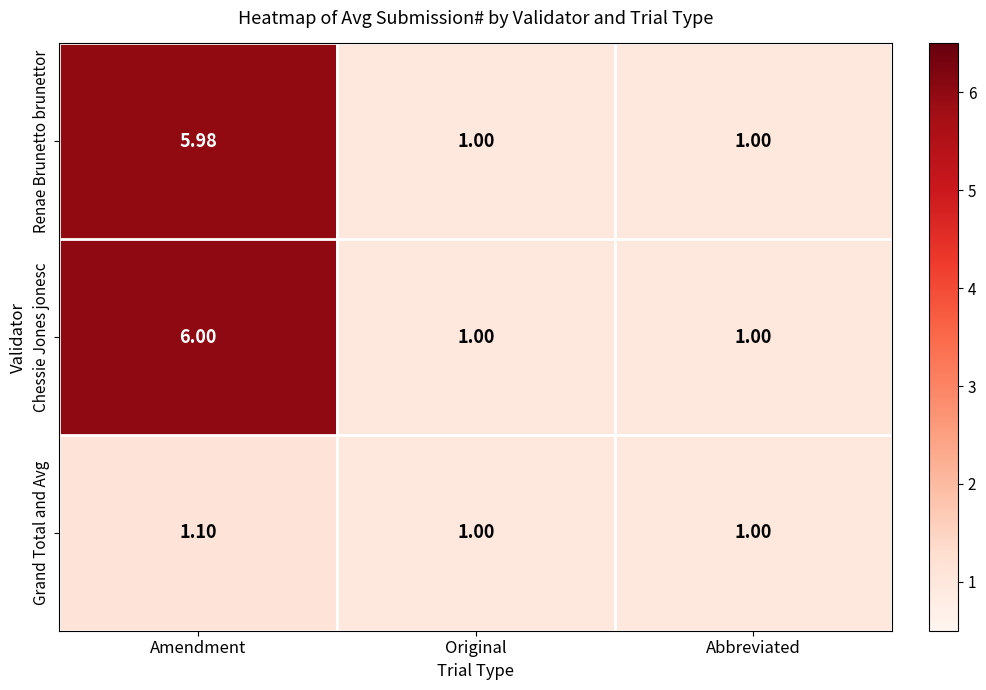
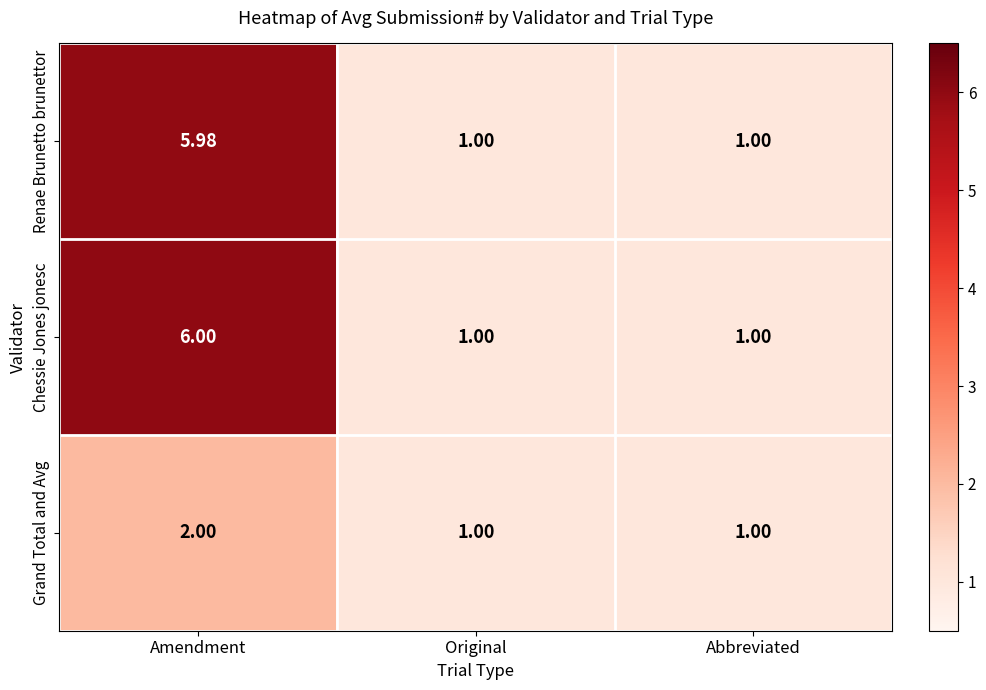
  {
    "Renae Brunetto brunettor": {
      "Amendment": 5.98,
      "Original": 1.00,
      "Abbreviated": 1.00
    },
    "Chessie Jones jonesc": {
      "Amendment": 6.00,
      "Original": 1.00,
      "Abbreviated": 1.00
    },
    "Grand Total and Avg": {
-     "Amendment": 1.10,
+     "Amendment": 2.00,
      "Original": 1.00,
      "Abbreviated": 1.00
    }
  }
